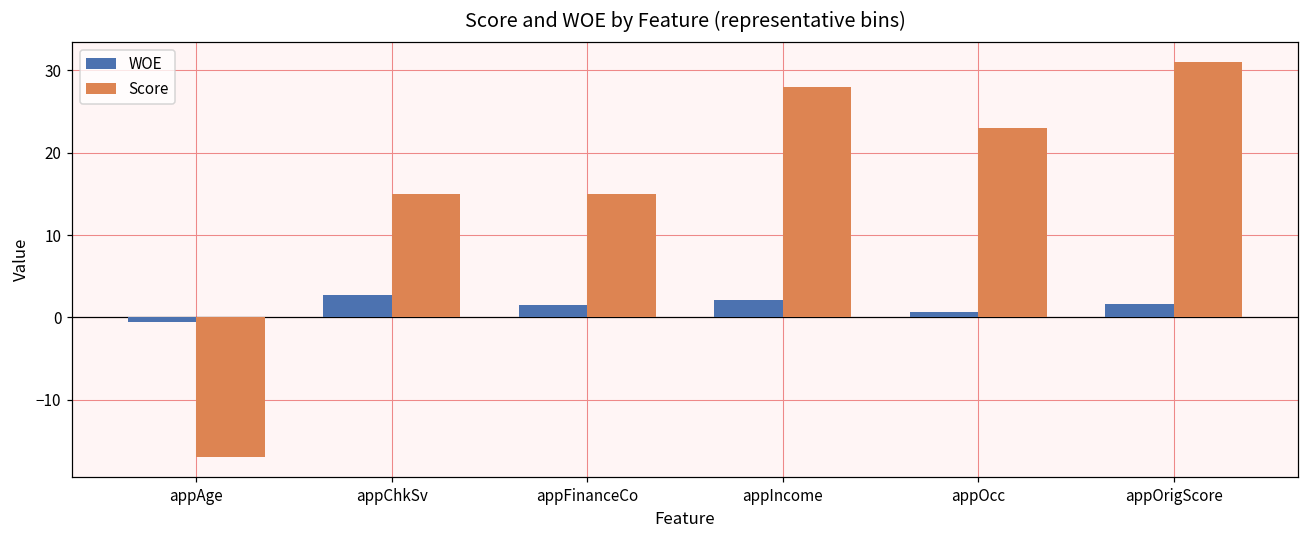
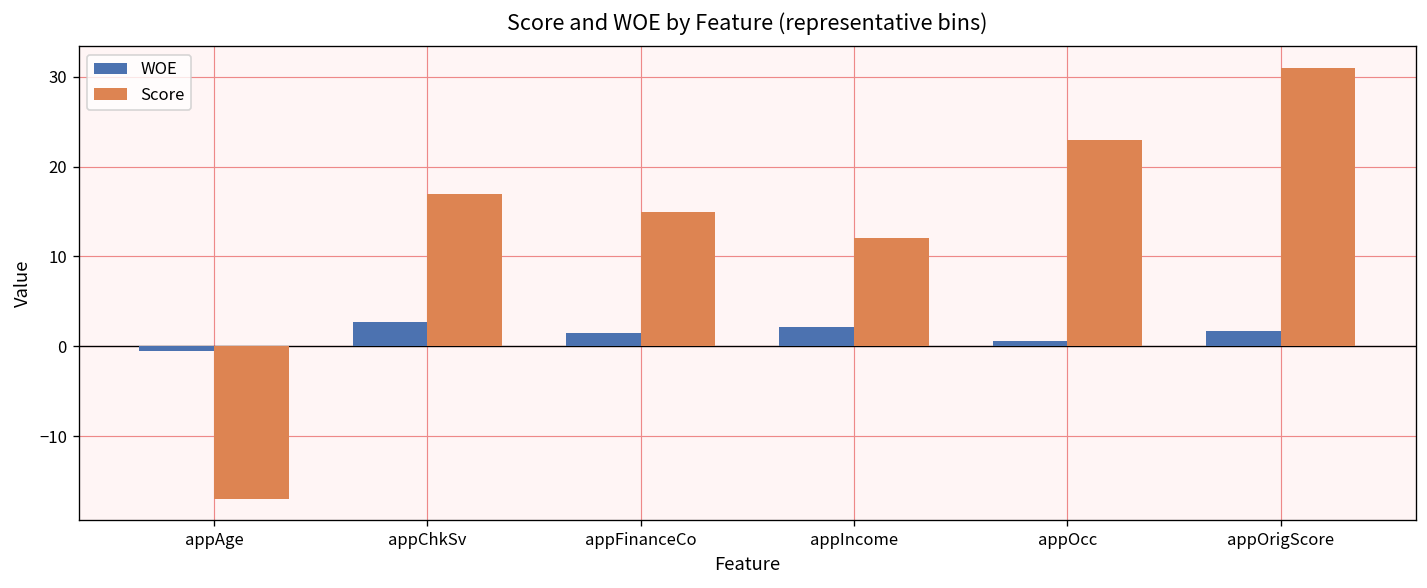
  {
    "WOE": {
      "appAge": -1,
      "appChkSv": 3,
      "appFinanceCo": 1,
      "appIncome": 2,
      "appOcc": 1,
      "appOrigScore": 2
    },
    "Score": {
      "appAge": -17,
-     "appChkSv": 15,
+     "appChkSv": 17,
      "appFinanceCo": 15,
-     "appIncome": 28,
+     "appIncome": 12,
      "appOcc": 23,
      "appOrigScore": 31
    }
  }
